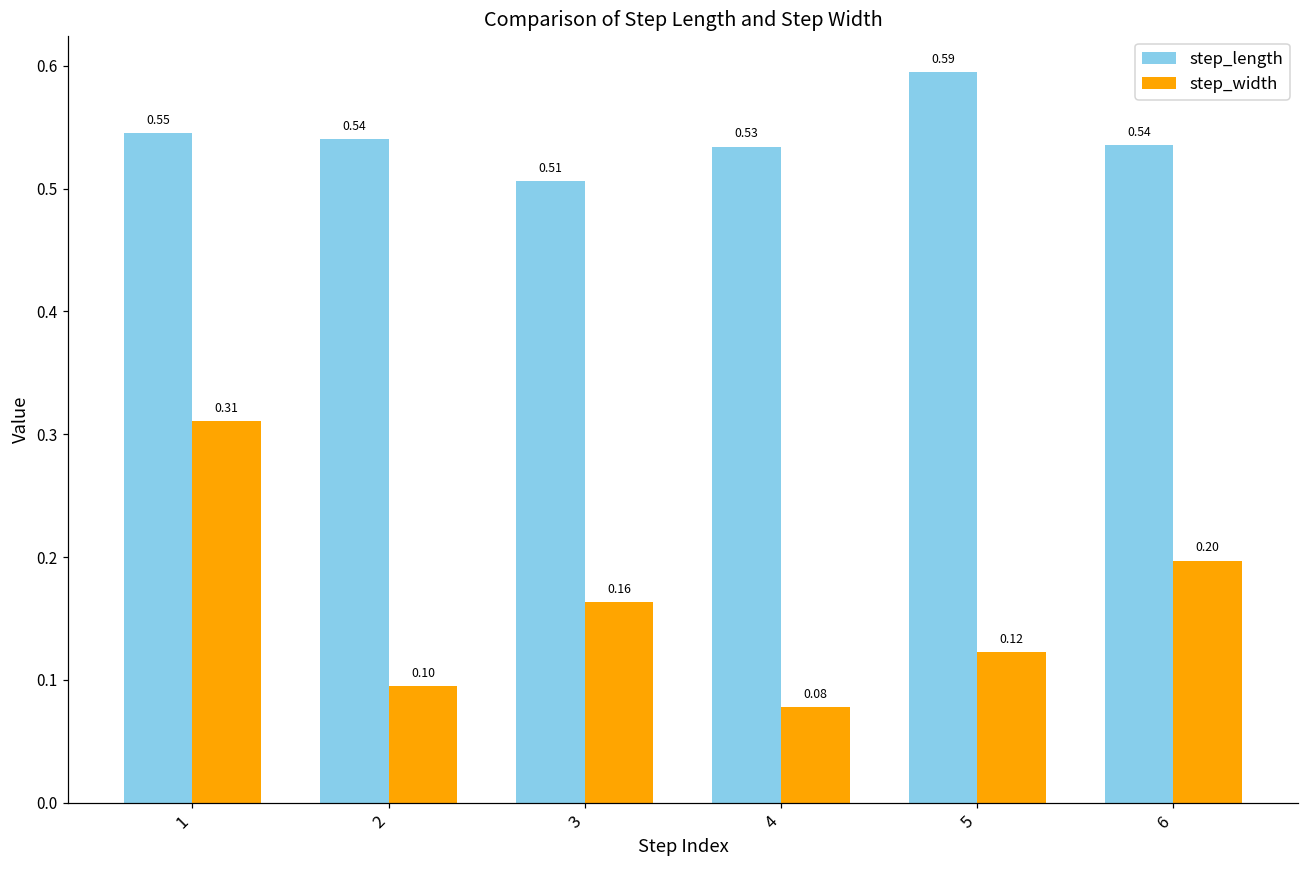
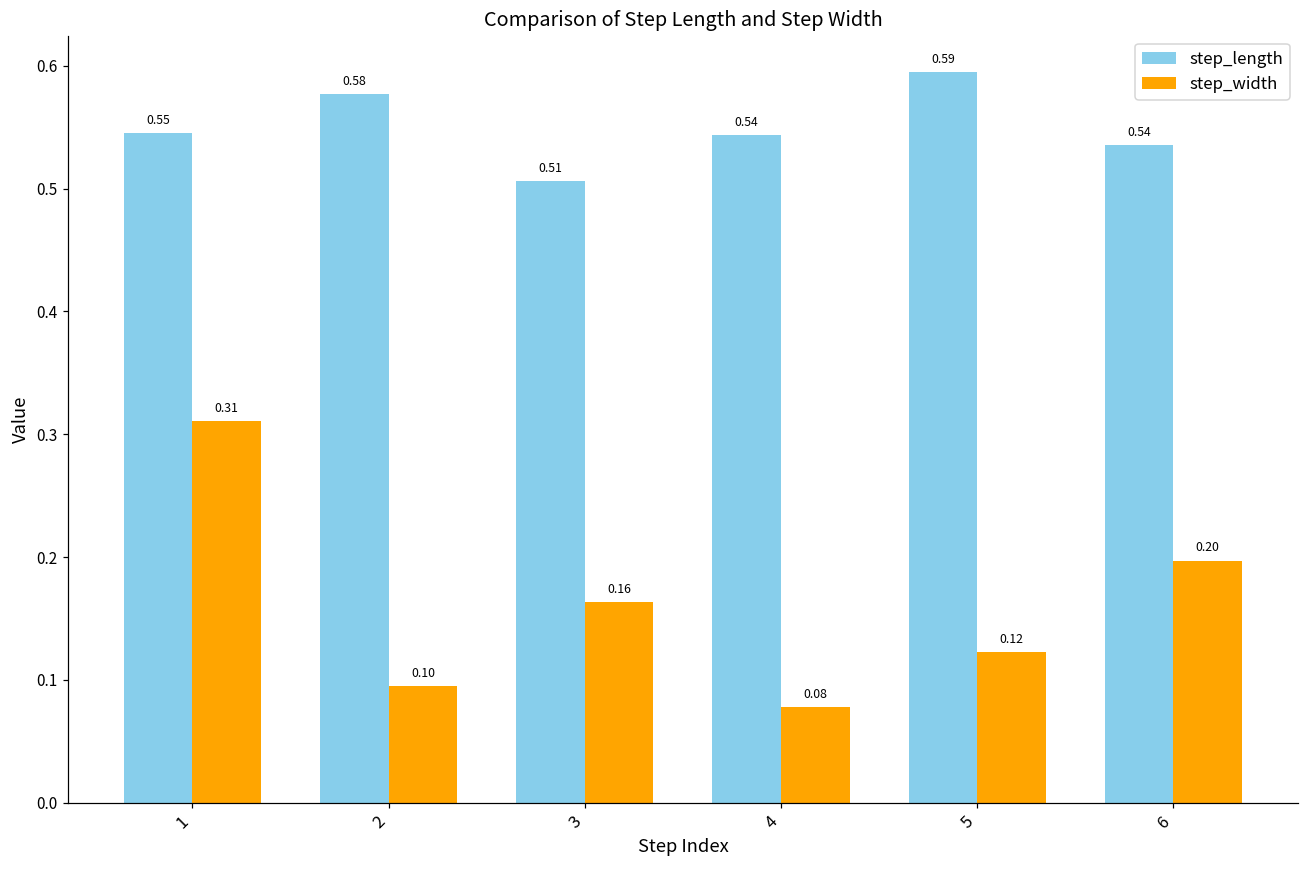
  {
    "step_length": {
      "1": 0.55,
-     "2": 0.54,
+     "2": 0.58,
      "3": 0.51,
-     "4": 0.53,
+     "4": 0.54,
      "5": 0.59,
      "6": 0.54
    },
    "step_width": {
      "1": 0.31,
      "2": 0.10,
      "3": 0.16,
      "4": 0.08,
      "5": 0.12,
      "6": 0.20
    }
  }
